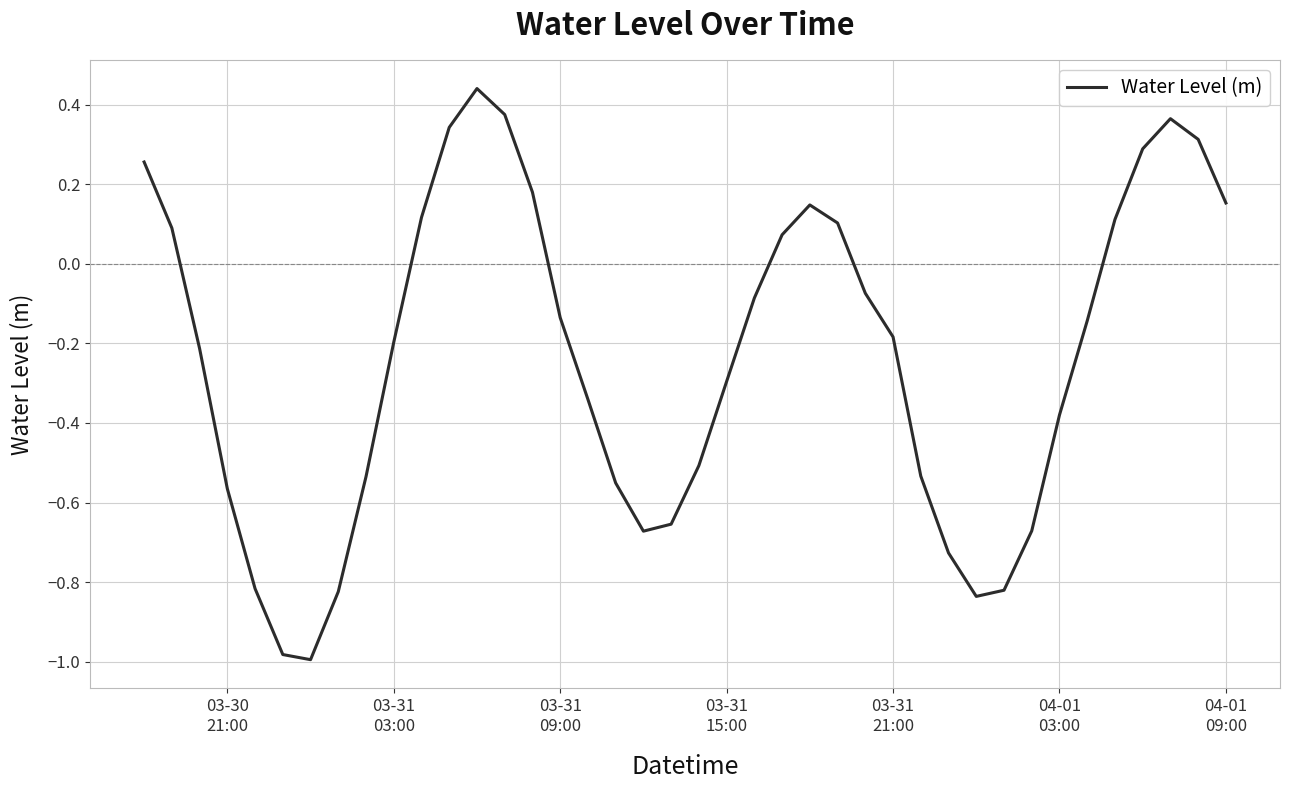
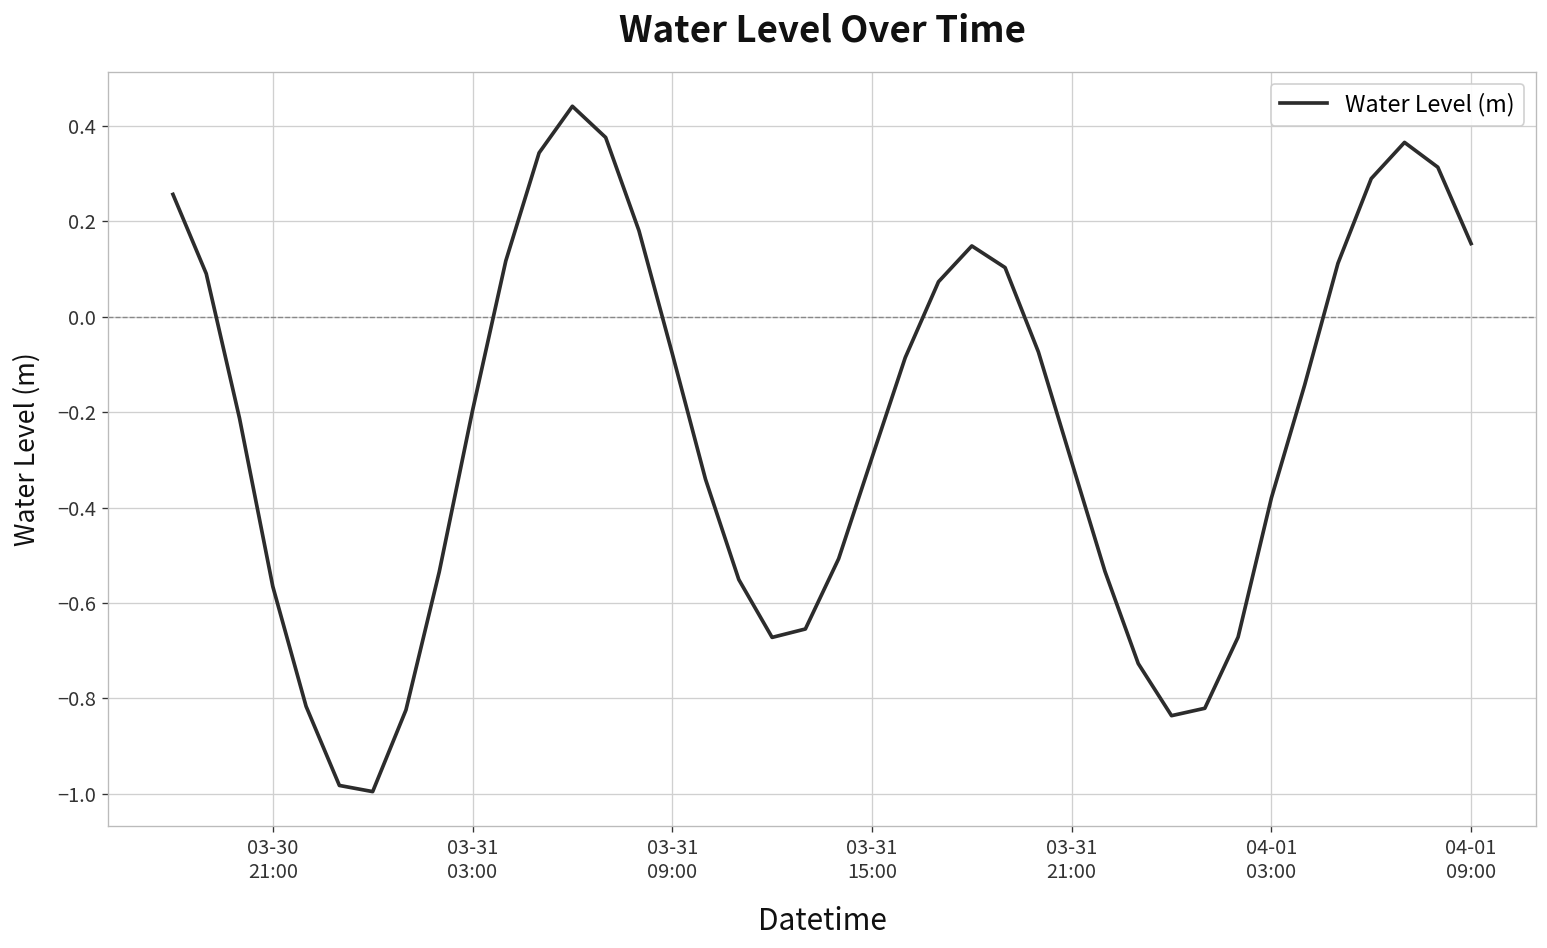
  {
    "03-30 21:00": -0.57,
    "03-31 03:00": -0.20,
-   "03-31 09:00": -0.14,
+   "03-31 09:00": -0.08,
    "03-31 15:00": -0.30,
-   "03-31 21:00": -0.18,
+   "03-31 21:00": -0.30,
    "04-01 03:00": -0.38,
    "04-01 09:00": 0.15
  }
